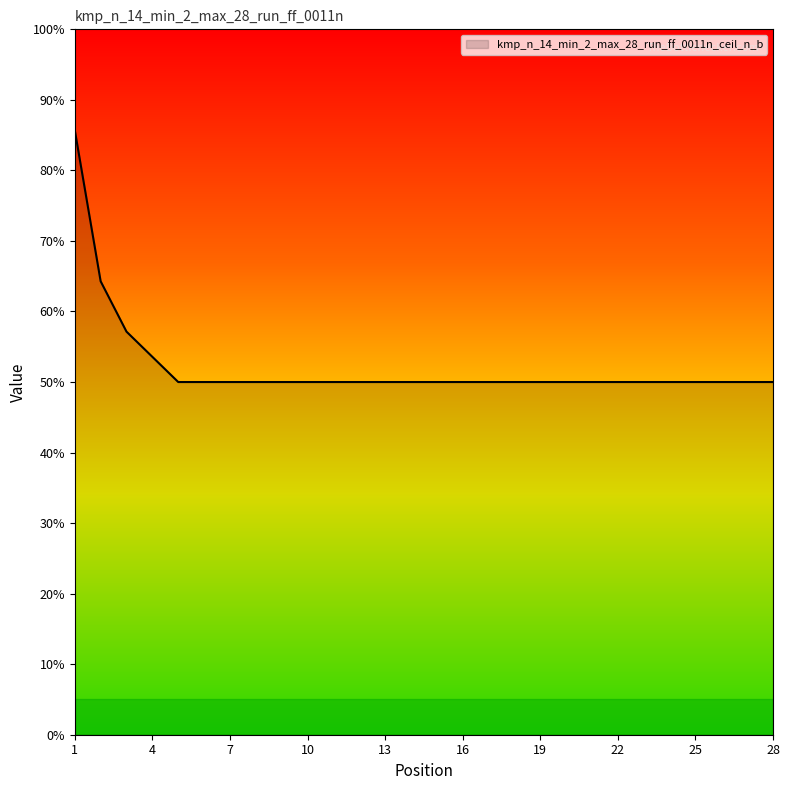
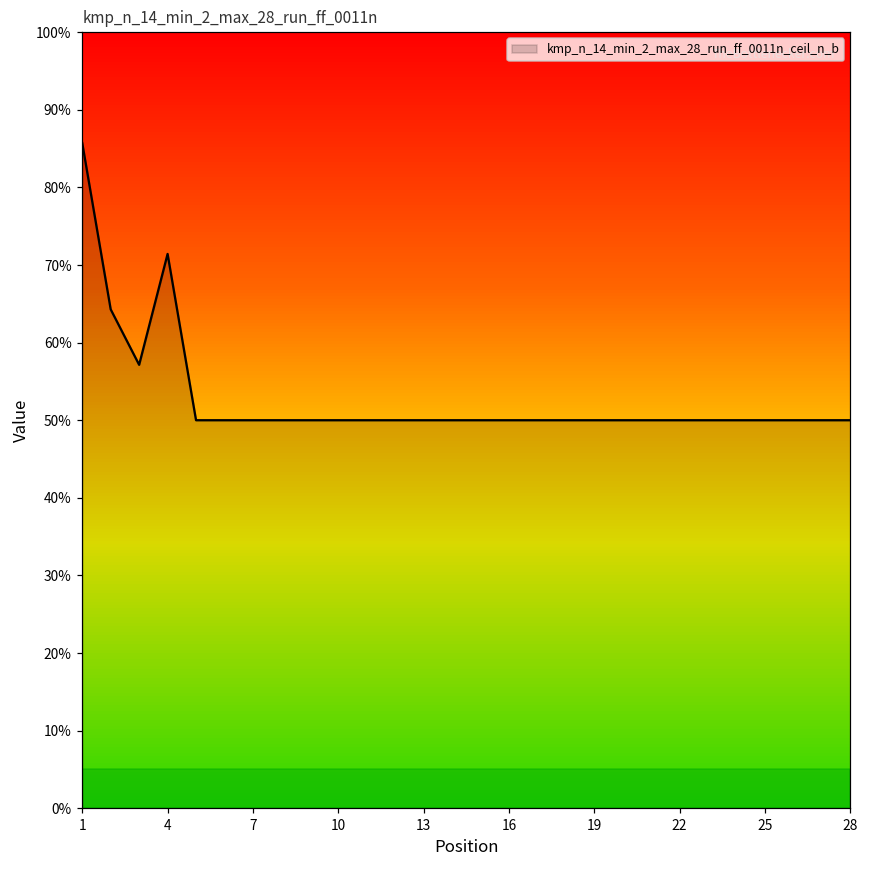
  {
    "1": "86%",
-   "4": "54%",
+   "4": "71%",
    "7": "50%",
    "10": "50%",
    "13": "50%",
    "16": "50%",
    "19": "50%",
    "22": "50%",
    "25": "50%",
    "28": "50%"
  }
